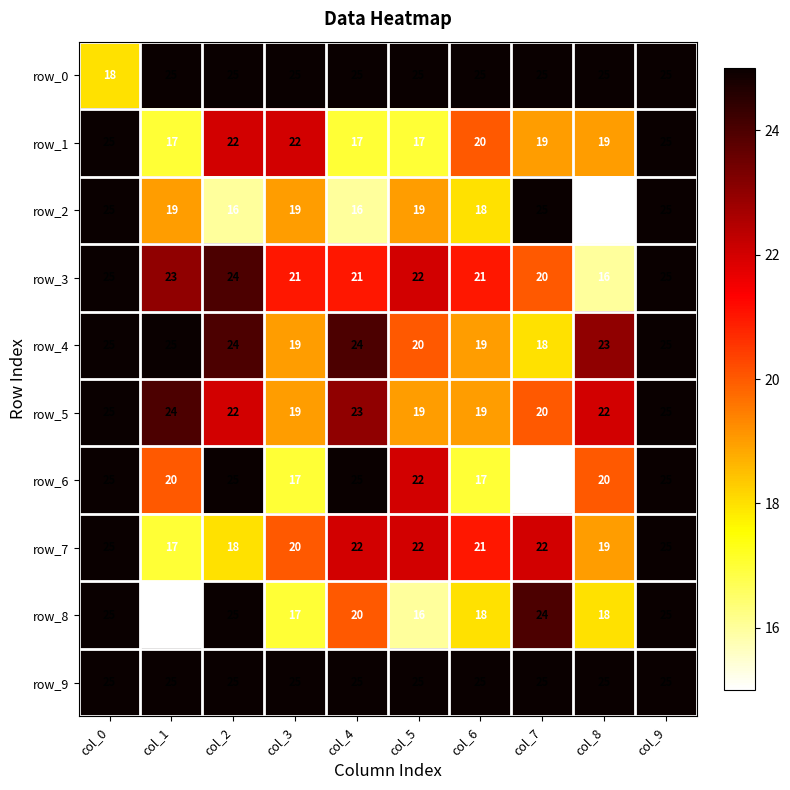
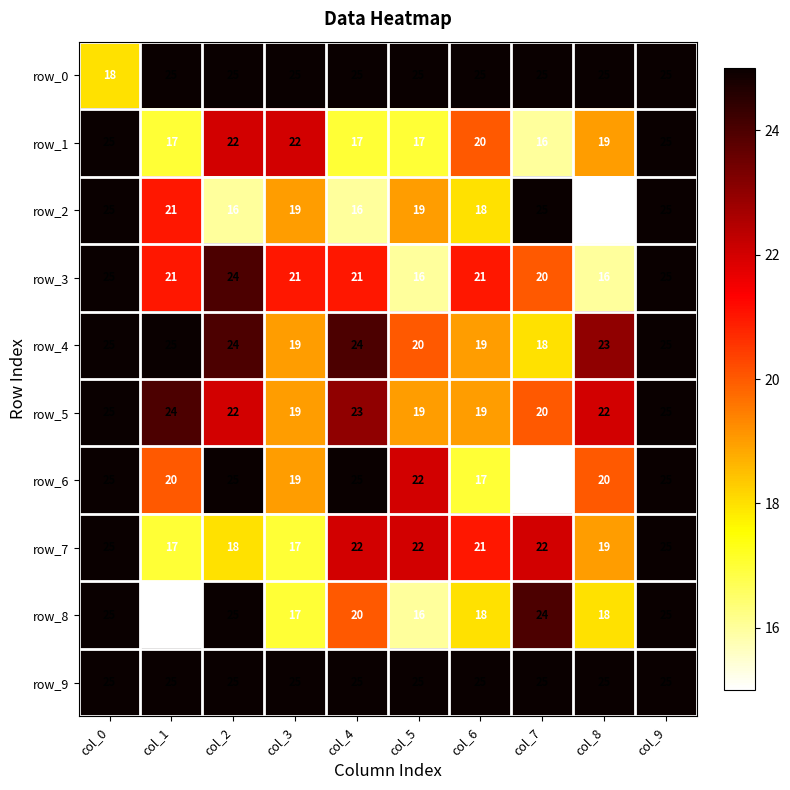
  {
    "row_0": {
      "col_0": 18
    },
    "row_1": {
      "col_1": 17,
      "col_2": 22,
      "col_3": 22,
      "col_4": 17,
      "col_5": 17,
      "col_6": 20,
-     "col_7": 19,
+     "col_7": 16,
      "col_8": 19
    },
    "row_2": {
-     "col_1": 19,
+     "col_1": 21,
      "col_2": 16,
      "col_3": 19,
      "col_4": 16,
      "col_5": 19,
      "col_6": 18
    },
    "row_3": {
-     "col_1": 23,
+     "col_1": 21,
      "col_2": 24,
      "col_3": 21,
      "col_4": 21,
-     "col_5": 22,
+     "col_5": 16,
      "col_6": 21,
      "col_7": 20,
      "col_8": 16
    },
    "row_4": {
      "col_2": 24,
      "col_3": 19,
      "col_4": 24,
      "col_5": 20,
      "col_6": 19,
      "col_7": 18,
      "col_8": 23
    },
    "row_5": {
      "col_1": 24,
      "col_2": 22,
      "col_3": 19,
      "col_4": 23,
      "col_5": 19,
      "col_6": 19,
      "col_7": 20,
      "col_8": 22
    },
    "row_6": {
      "col_1": 20,
-     "col_3": 17,
+     "col_3": 19,
      "col_5": 22,
      "col_6": 17,
      "col_8": 20
    },
    "row_7": {
      "col_1": 17,
      "col_2": 18,
-     "col_3": 20,
+     "col_3": 17,
      "col_4": 22,
      "col_5": 22,
      "col_6": 21,
      "col_7": 22,
      "col_8": 19
    },
    "row_8": {
      "col_3": 17,
      "col_4": 20,
      "col_5": 16,
      "col_6": 18,
      "col_7": 24,
      "col_8": 18
    }
  }
